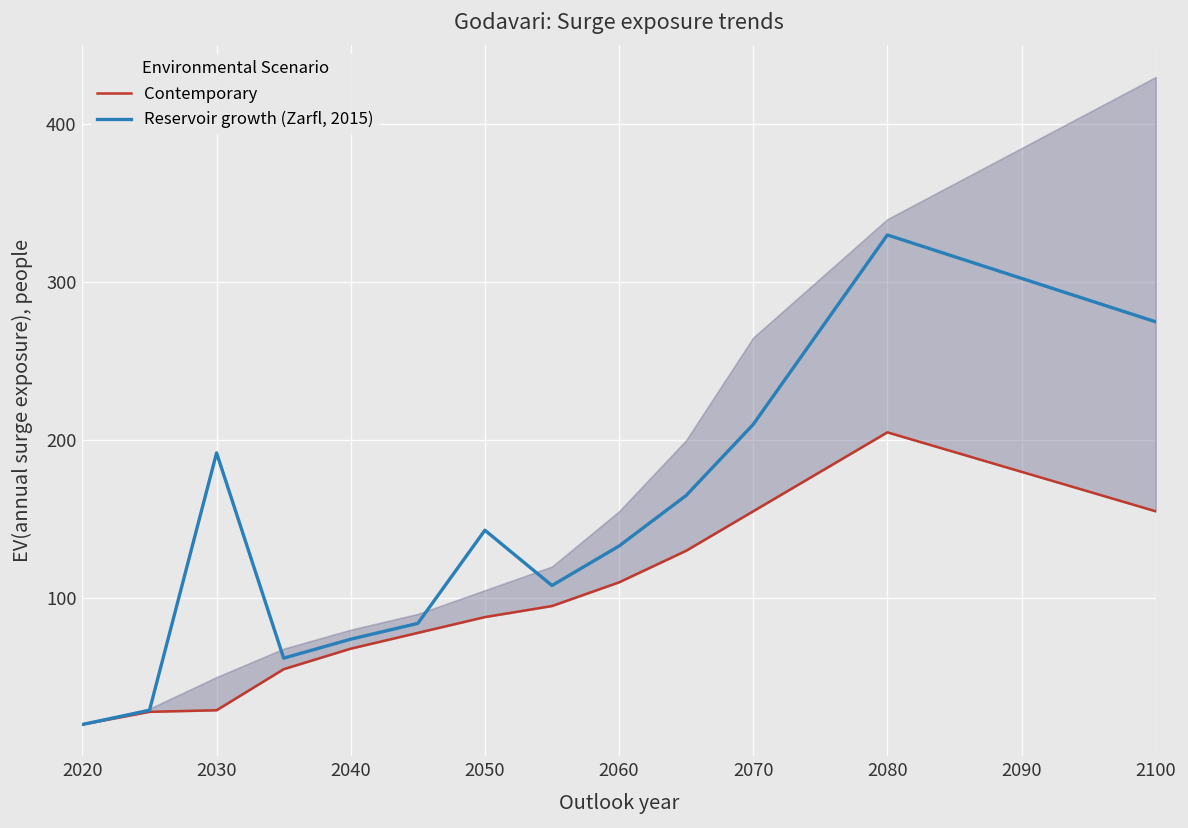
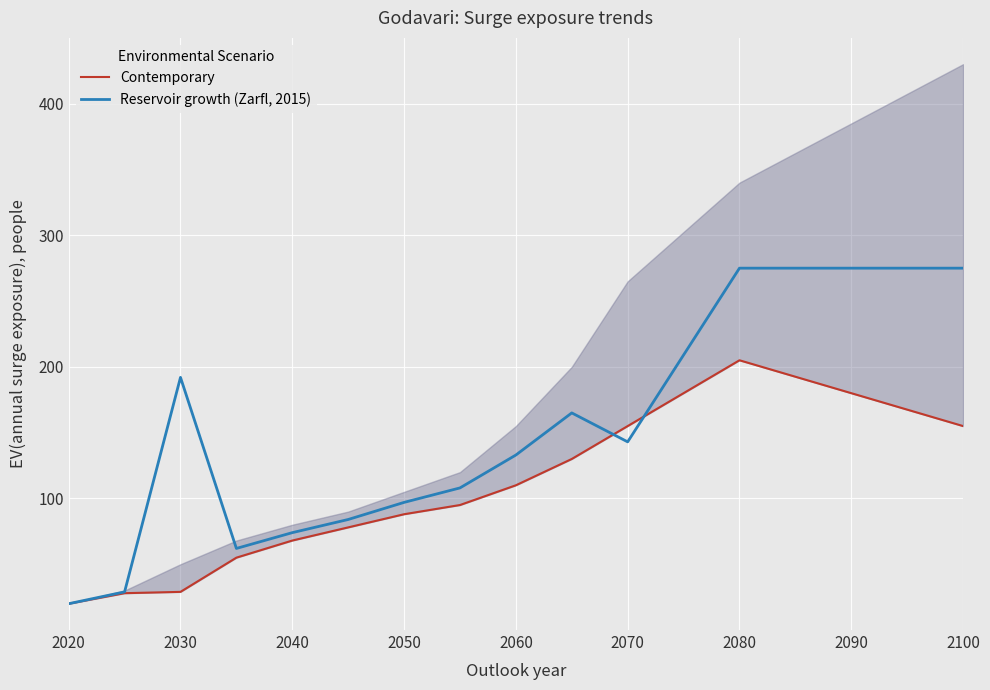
  {
    "Contemporary": {
      "2030": 29,
      "2040": 68,
      "2050": 88,
      "2060": 110,
      "2070": 155,
      "2080": 205,
      "2100": 155
    },
    "Reservoir growth (Zarfl, 2015)": {
      "2030": 192,
      "2040": 74,
-     "2050": 143,
+     "2050": 97,
      "2060": 133,
-     "2070": 210,
-     "2080": 330,
+     "2070": 143,
+     "2080": 275,
      "2100": 275
    }
  }
